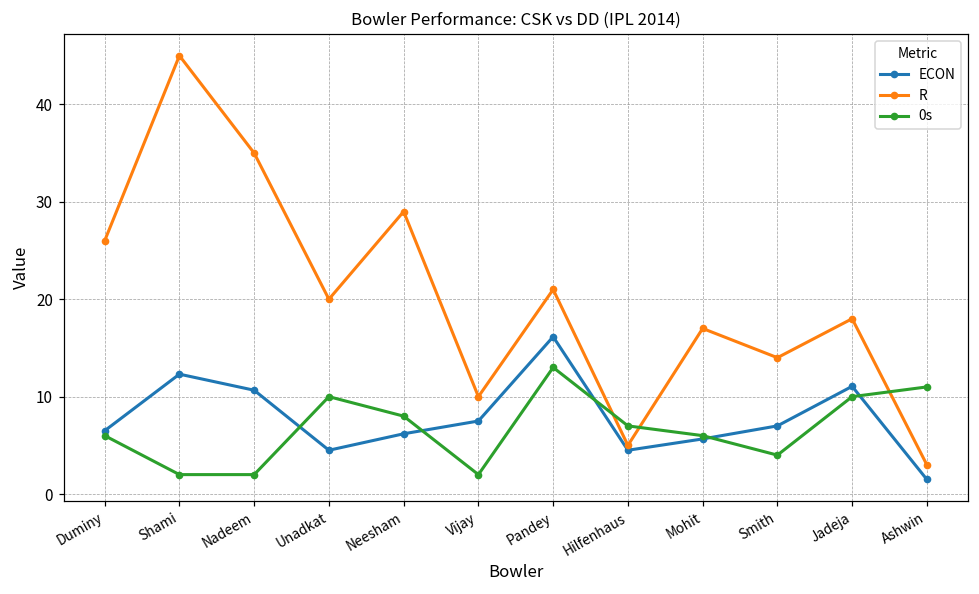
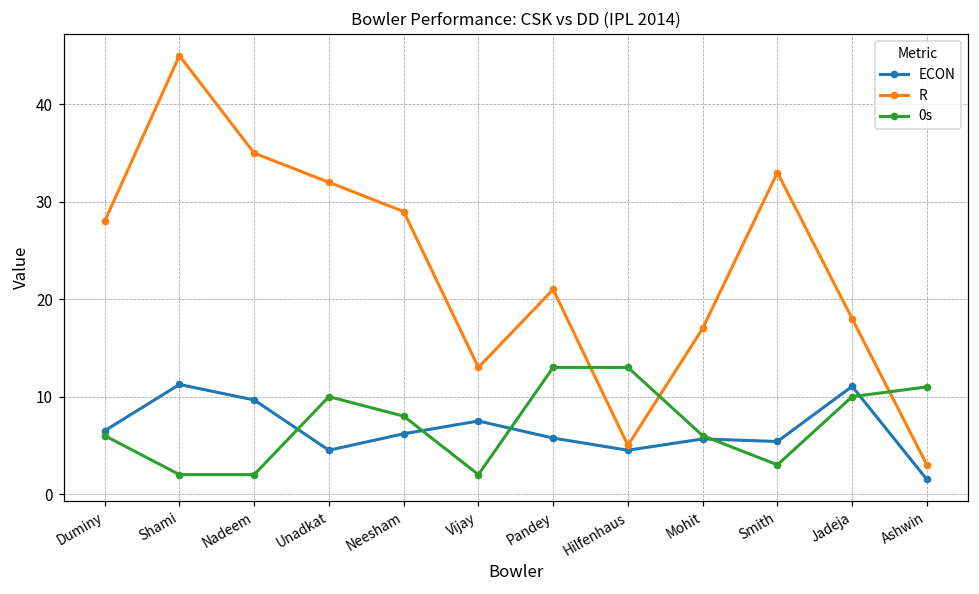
  {
    "ECON": {
      "Duminy": 7,
-     "Shami": 12,
-     "Nadeem": 11,
+     "Shami": 11,
+     "Nadeem": 10,
      "Unadkat": 5,
      "Neesham": 6,
      "Vijay": 8,
-     "Pandey": 16,
+     "Pandey": 6,
      "Hilfenhaus": 5,
      "Mohit": 6,
-     "Smith": 7,
+     "Smith": 5,
      "Jadeja": 11,
      "Ashwin": 2
    },
    "R": {
-     "Duminy": 26,
+     "Duminy": 28,
      "Shami": 45,
      "Nadeem": 35,
-     "Unadkat": 20,
+     "Unadkat": 32,
      "Neesham": 29,
-     "Vijay": 10,
+     "Vijay": 13,
      "Pandey": 21,
      "Hilfenhaus": 5,
      "Mohit": 17,
-     "Smith": 14,
+     "Smith": 33,
      "Jadeja": 18,
      "Ashwin": 3
    },
    "0s": {
      "Duminy": 6,
      "Shami": 2,
      "Nadeem": 2,
      "Unadkat": 10,
      "Neesham": 8,
      "Vijay": 2,
      "Pandey": 13,
-     "Hilfenhaus": 7,
+     "Hilfenhaus": 13,
      "Mohit": 6,
-     "Smith": 4,
+     "Smith": 3,
      "Jadeja": 10,
      "Ashwin": 11
    }
  }
